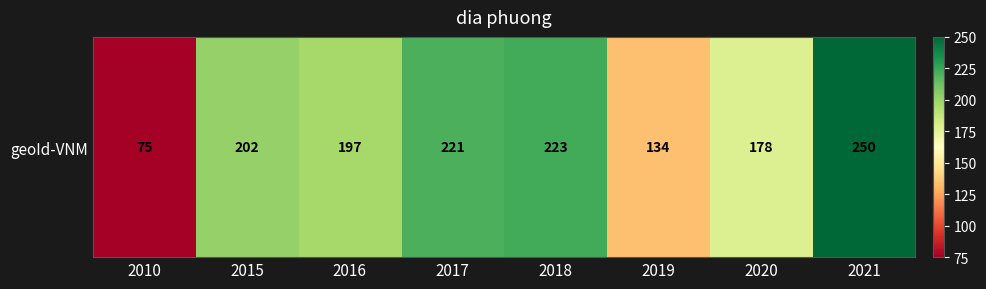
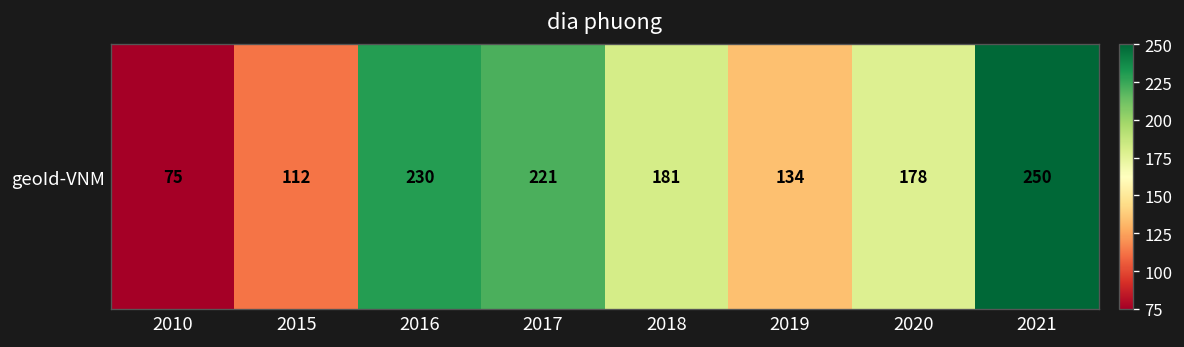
  {
    "geoId-VNM": {
      "2010": 75,
-     "2015": 202,
-     "2016": 197,
+     "2015": 112,
+     "2016": 230,
      "2017": 221,
-     "2018": 223,
+     "2018": 181,
      "2019": 134,
      "2020": 178,
      "2021": 250
    }
  }
